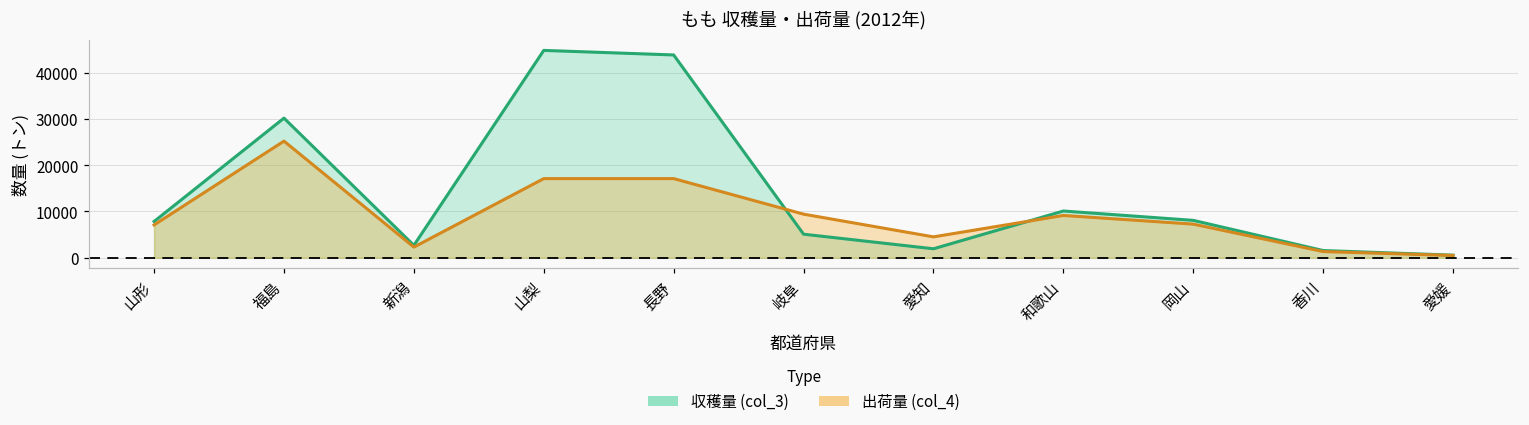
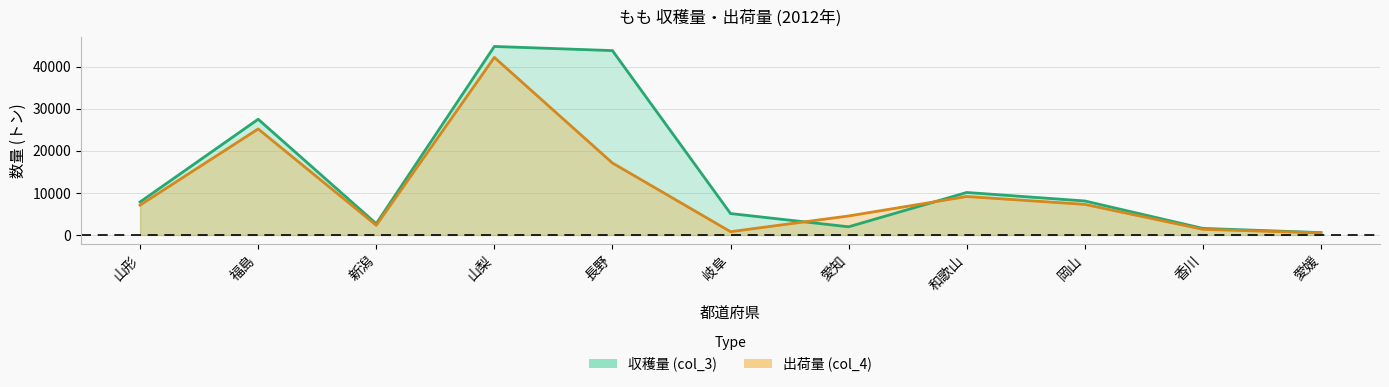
  {
    "収穫量 (col_3)": {
      "山形": 8000,
-     "福島": 30000,
+     "福島": 28000,
      "山梨": 45000,
      "長野": 44000,
      "岐阜": 5000,
      "愛知": 2000,
      "和歌山": 10000,
      "岡山": 8000
    },
    "出荷量 (col_4)": {
      "山形": 7000,
      "福島": 25000,
-     "山梨": 17000,
+     "山梨": 42000,
      "長野": 17000,
-     "岐阜": 9000,
+     "岐阜": 1000,
      "愛知": 5000,
      "和歌山": 9000,
      "岡山": 7000
    }
  }
